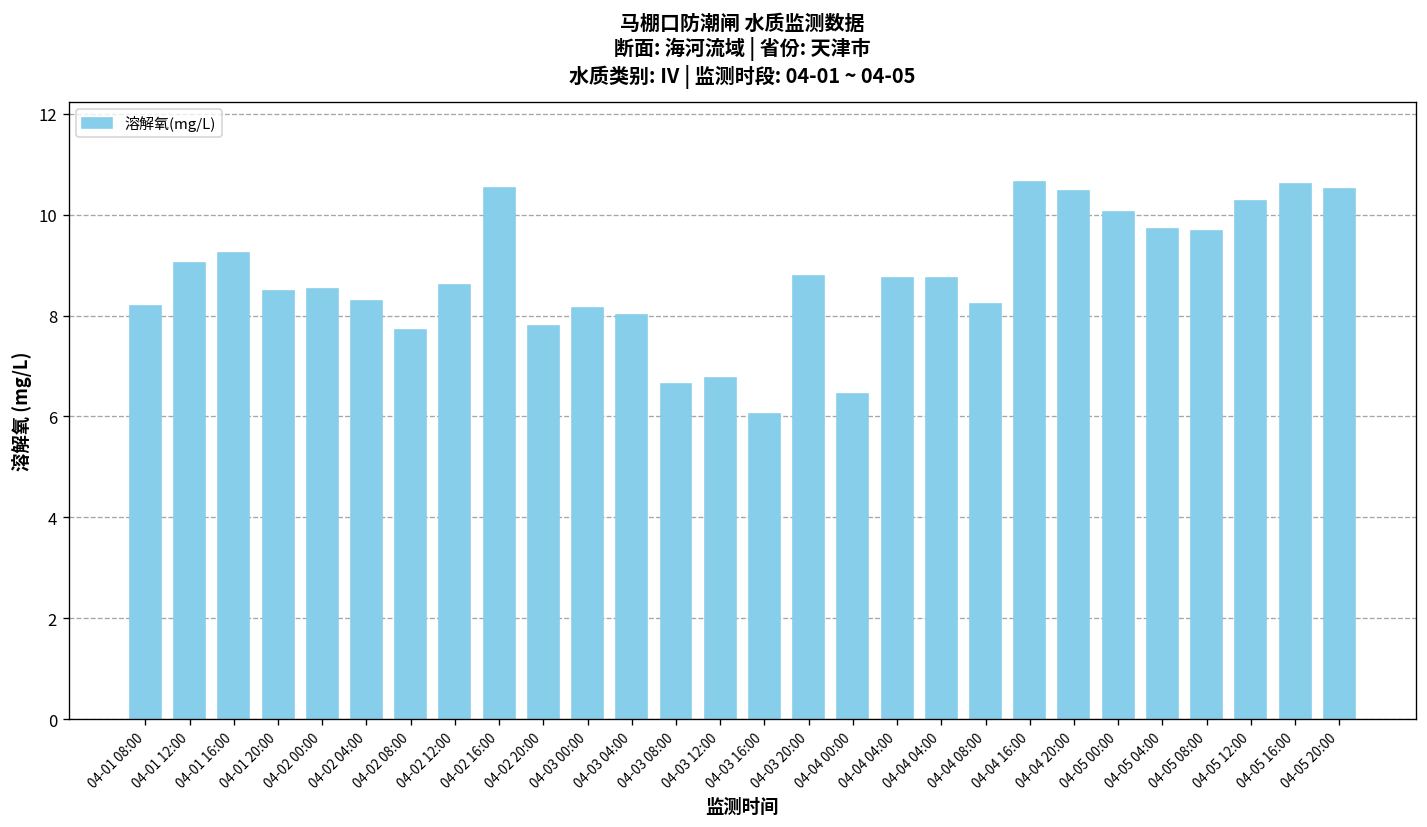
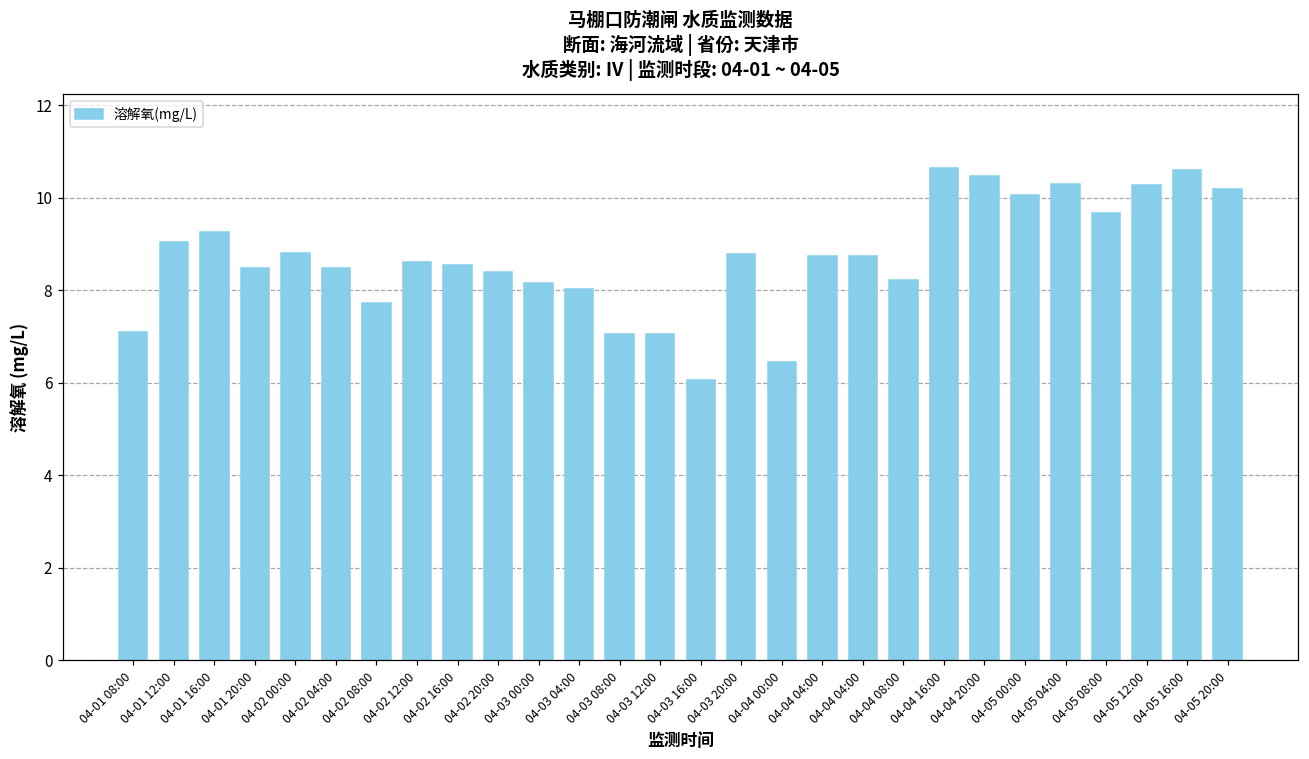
  {
-   "04-01 08:00": 8.2,
+   "04-01 08:00": 7.1,
    "04-01 12:00": 9.0,
    "04-01 16:00": 9.3,
    "04-01 20:00": 8.5,
-   "04-02 00:00": 8.5,
-   "04-02 04:00": 8.3,
+   "04-02 00:00": 8.8,
+   "04-02 04:00": 8.5,
    "04-02 08:00": 7.7,
    "04-02 12:00": 8.6,
-   "04-02 16:00": 10.5,
-   "04-02 20:00": 7.8,
+   "04-02 16:00": 8.6,
+   "04-02 20:00": 8.4,
    "04-03 00:00": 8.2,
    "04-03 04:00": 8.0,
-   "04-03 08:00": 6.7,
-   "04-03 12:00": 6.8,
+   "04-03 08:00": 7.1,
+   "04-03 12:00": 7.1,
    "04-03 16:00": 6.1,
    "04-03 20:00": 8.8,
    "04-04 00:00": 6.4,
    "04-04 08:00": 8.2,
    "04-04 16:00": 10.6,
    "04-04 20:00": 10.5,
    "04-05 00:00": 10.1,
-   "04-05 04:00": 9.7,
+   "04-05 04:00": 10.3,
    "04-05 08:00": 9.7,
    "04-05 12:00": 10.3,
    "04-05 16:00": 10.6,
-   "04-05 20:00": 10.5
+   "04-05 20:00": 10.2
  }
